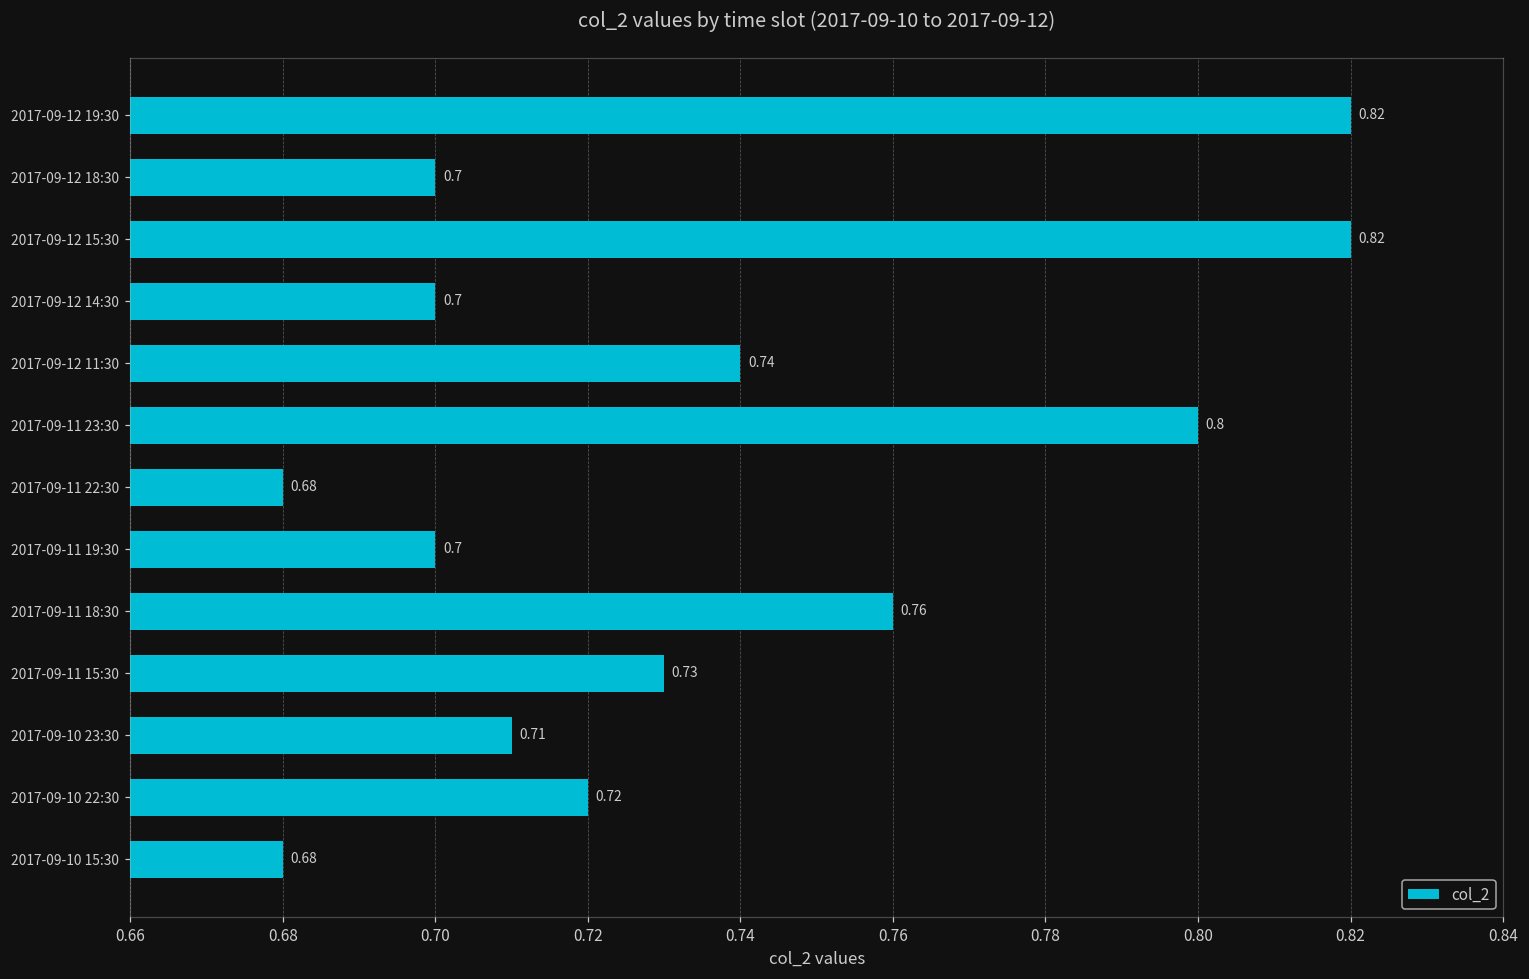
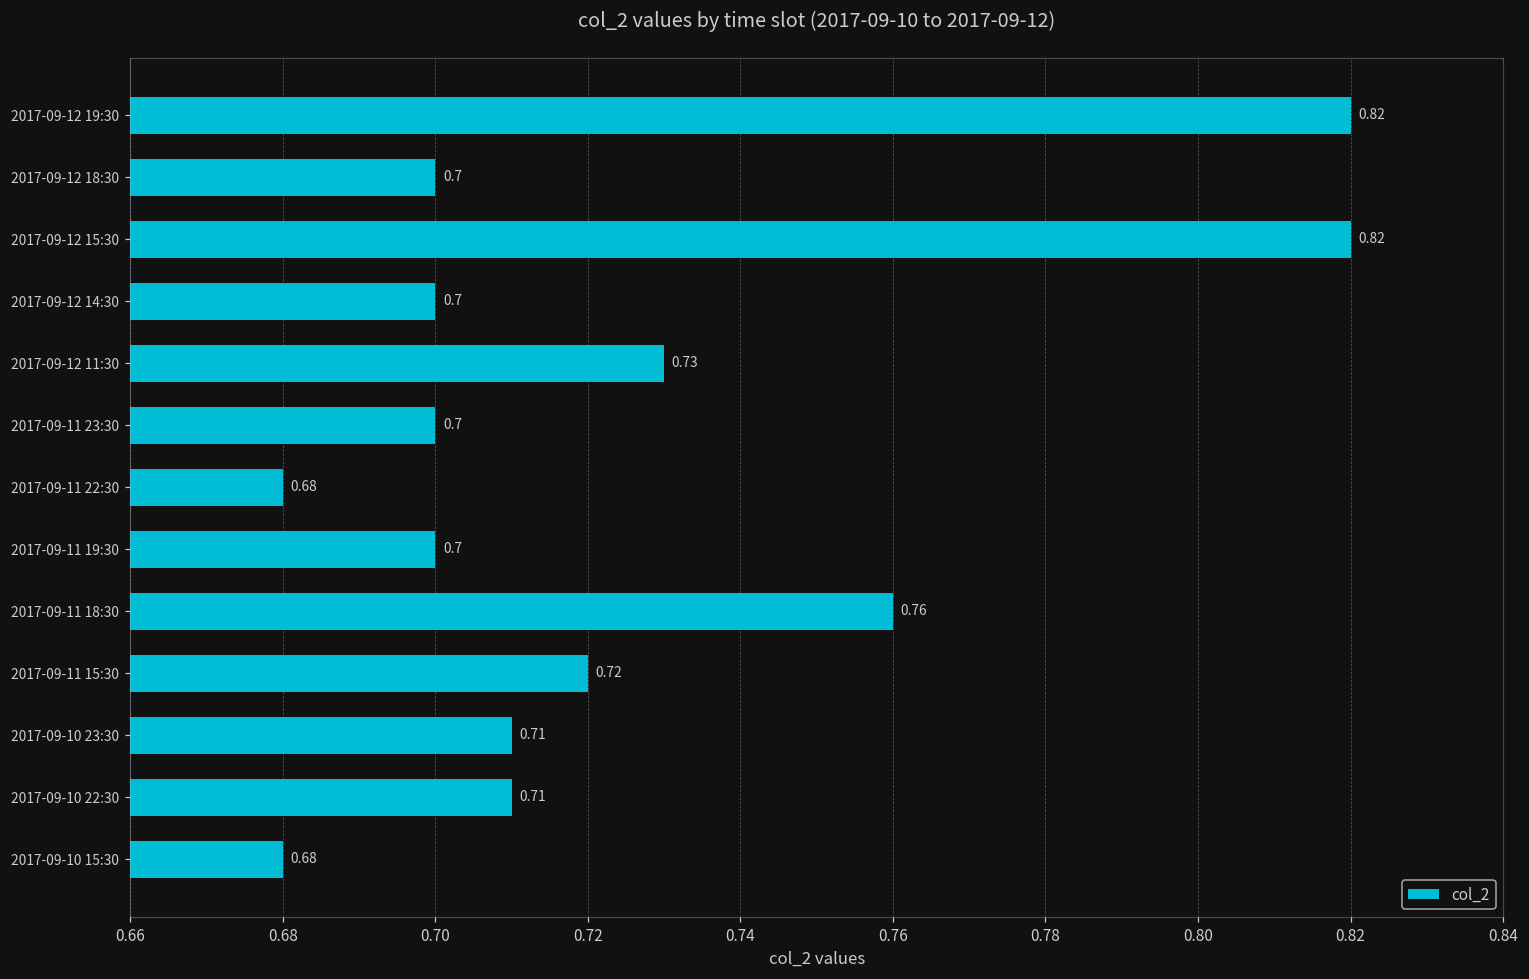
  {
    "2017-09-12 19:30": 0.82,
    "2017-09-12 18:30": 0.7,
    "2017-09-12 15:30": 0.82,
    "2017-09-12 14:30": 0.7,
-   "2017-09-12 11:30": 0.74,
-   "2017-09-11 23:30": 0.8,
+   "2017-09-12 11:30": 0.73,
+   "2017-09-11 23:30": 0.7,
    "2017-09-11 22:30": 0.68,
    "2017-09-11 19:30": 0.7,
    "2017-09-11 18:30": 0.76,
-   "2017-09-11 15:30": 0.73,
+   "2017-09-11 15:30": 0.72,
    "2017-09-10 23:30": 0.71,
-   "2017-09-10 22:30": 0.72,
+   "2017-09-10 22:30": 0.71,
    "2017-09-10 15:30": 0.68
  }
